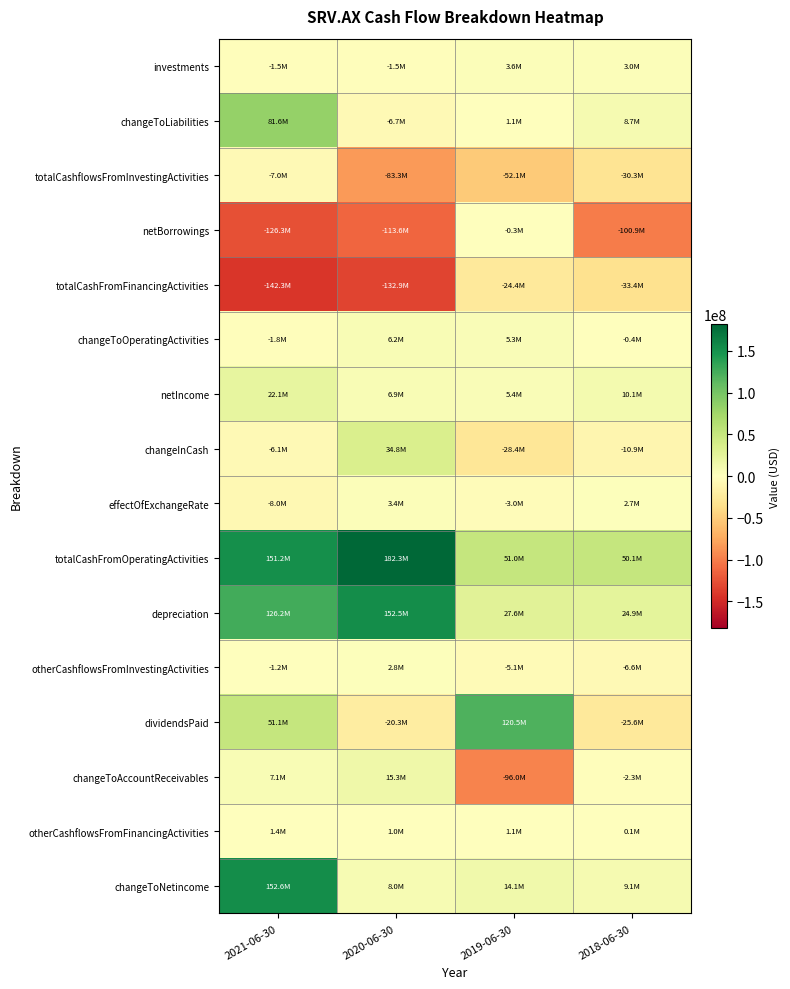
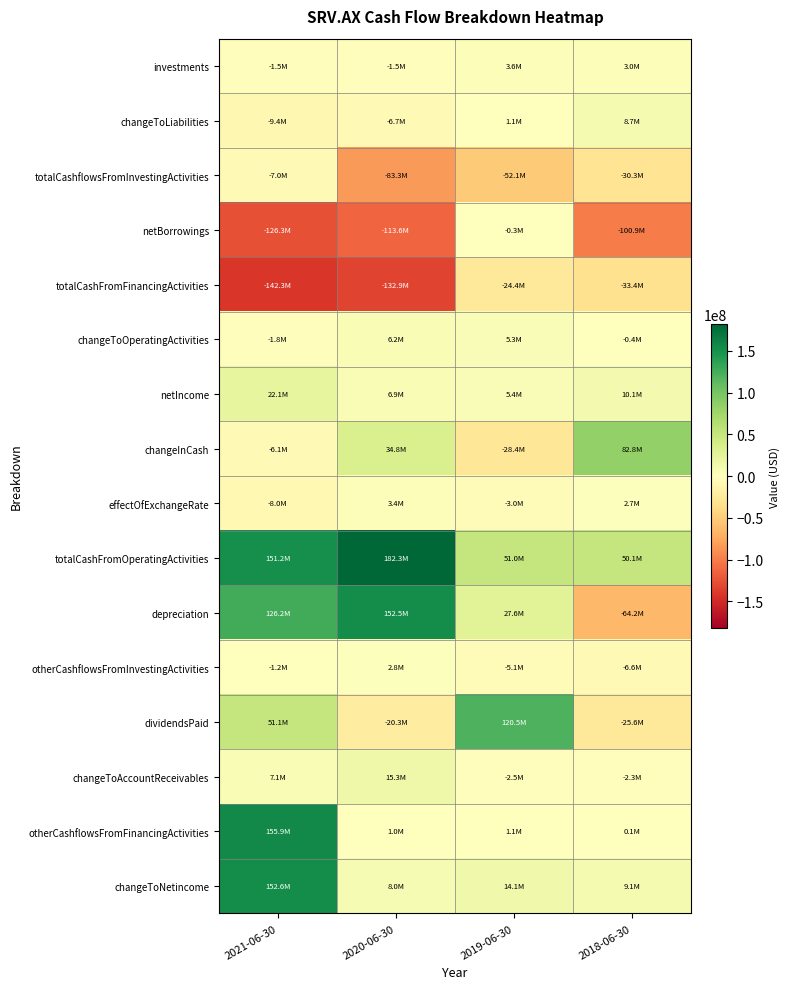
  {
    "investments": {
      "2021-06-30": "-1.5M",
      "2020-06-30": "-1.5M",
      "2019-06-30": "3.6M",
      "2018-06-30": "3.0M"
    },
    "changeToLiabilities": {
-     "2021-06-30": "81.6M",
+     "2021-06-30": "-9.4M",
      "2020-06-30": "-6.7M",
      "2019-06-30": "1.1M",
      "2018-06-30": "8.7M"
    },
    "totalCashflowsFromInvestingActivities": {
      "2021-06-30": "-7.0M",
      "2020-06-30": "-83.3M",
      "2019-06-30": "-52.1M",
      "2018-06-30": "-30.3M"
    },
    "netBorrowings": {
      "2021-06-30": "-126.3M",
      "2020-06-30": "-113.6M",
      "2019-06-30": "-0.3M",
      "2018-06-30": "-100.9M"
    },
    "totalCashFromFinancingActivities": {
      "2021-06-30": "-142.3M",
      "2020-06-30": "-132.9M",
      "2019-06-30": "-24.4M",
      "2018-06-30": "-33.4M"
    },
    "changeToOperatingActivities": {
      "2021-06-30": "-1.8M",
      "2020-06-30": "6.2M",
      "2019-06-30": "5.3M",
      "2018-06-30": "-0.4M"
    },
    "netIncome": {
      "2021-06-30": "22.1M",
      "2020-06-30": "6.9M",
      "2019-06-30": "5.4M",
      "2018-06-30": "10.1M"
    },
    "changeInCash": {
      "2021-06-30": "-6.1M",
      "2020-06-30": "34.8M",
      "2019-06-30": "-28.4M",
-     "2018-06-30": "-10.9M"
+     "2018-06-30": "82.8M"
    },
    "effectOfExchangeRate": {
      "2021-06-30": "-8.0M",
      "2020-06-30": "3.4M",
      "2019-06-30": "-3.0M",
      "2018-06-30": "2.7M"
    },
    "totalCashFromOperatingActivities": {
      "2021-06-30": "151.2M",
      "2020-06-30": "182.3M",
      "2019-06-30": "51.0M",
      "2018-06-30": "50.1M"
    },
    "depreciation": {
      "2021-06-30": "126.2M",
      "2020-06-30": "152.5M",
      "2019-06-30": "27.6M",
-     "2018-06-30": "24.9M"
+     "2018-06-30": "-64.2M"
    },
    "otherCashflowsFromInvestingActivities": {
      "2021-06-30": "-1.2M",
      "2020-06-30": "2.8M",
      "2019-06-30": "-5.1M",
      "2018-06-30": "-6.6M"
    },
    "dividendsPaid": {
      "2021-06-30": "51.1M",
      "2020-06-30": "-20.3M",
      "2019-06-30": "120.5M",
      "2018-06-30": "-25.6M"
    },
    "changeToAccountReceivables": {
      "2021-06-30": "7.1M",
      "2020-06-30": "15.3M",
-     "2019-06-30": "-96.0M",
+     "2019-06-30": "-2.5M",
      "2018-06-30": "-2.3M"
    },
    "otherCashflowsFromFinancingActivities": {
-     "2021-06-30": "1.4M",
+     "2021-06-30": "155.9M",
      "2020-06-30": "1.0M",
      "2019-06-30": "1.1M",
      "2018-06-30": "0.1M"
    },
    "changeToNetincome": {
      "2021-06-30": "152.6M",
      "2020-06-30": "8.0M",
      "2019-06-30": "14.1M",
      "2018-06-30": "9.1M"
    }
  }
